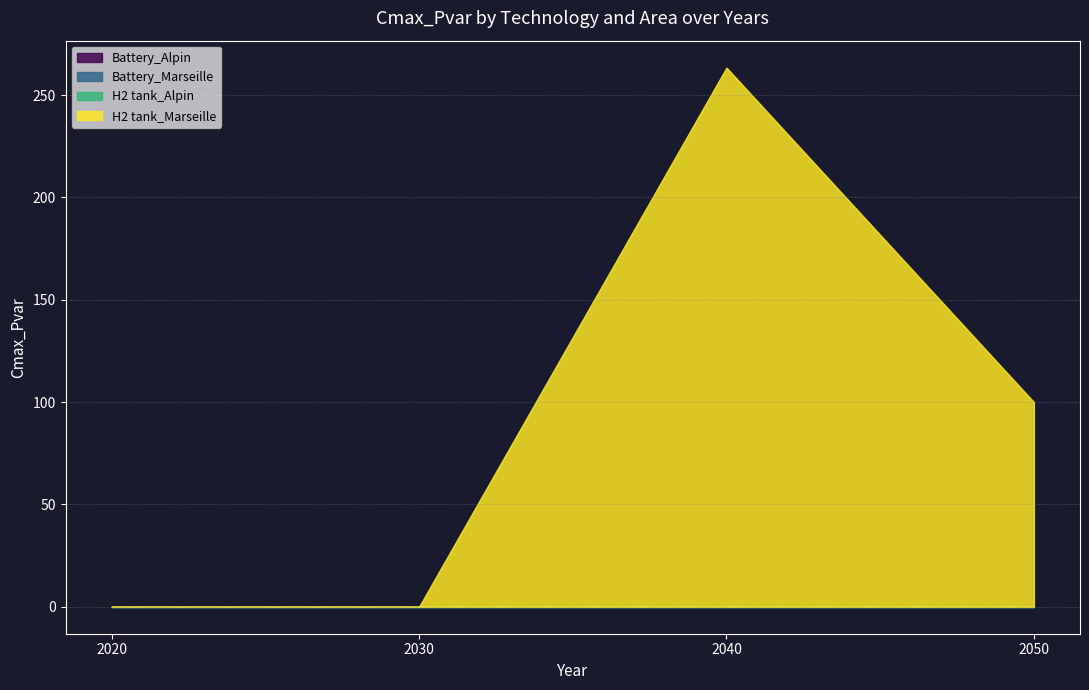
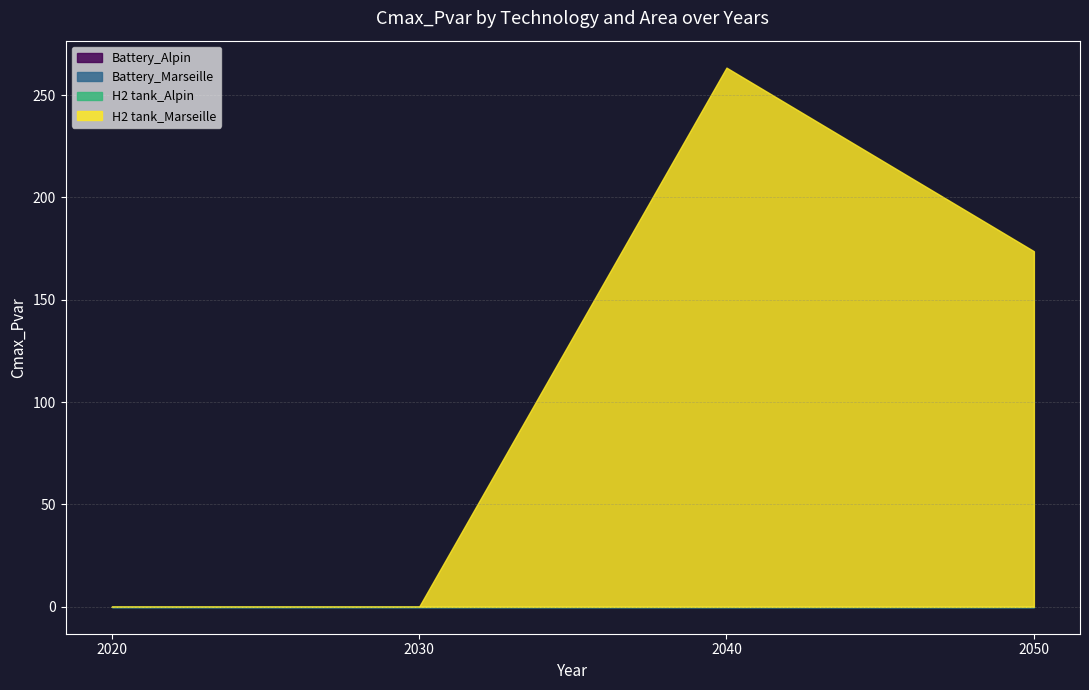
  {
    "H2 tank_Alpin": {
      "2040": 0,
      "2050": 0
    },
    "H2 tank_Marseille": {
      "2040": 263,
-     "2050": 100
+     "2050": 174
    }
  }
